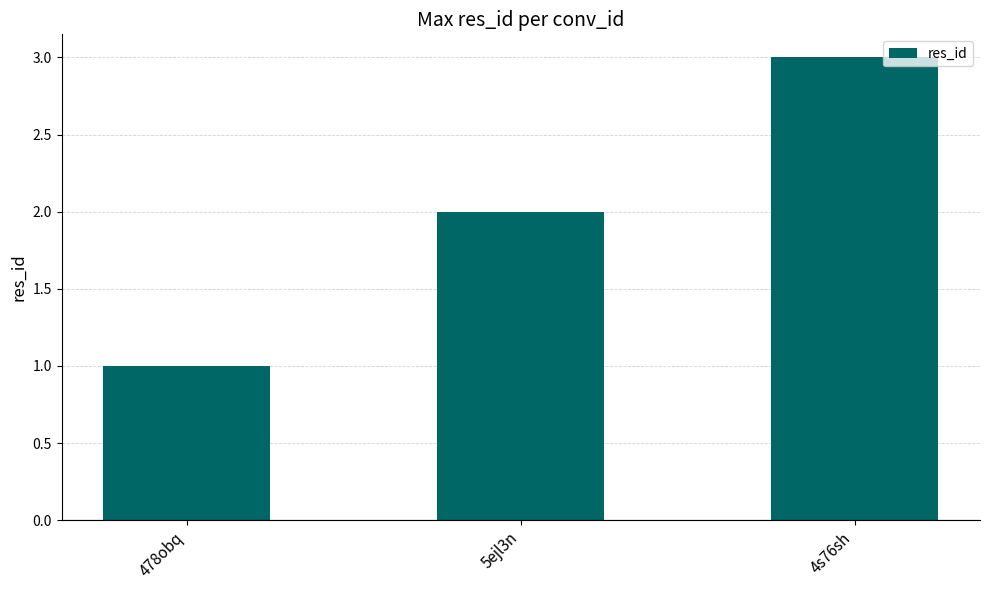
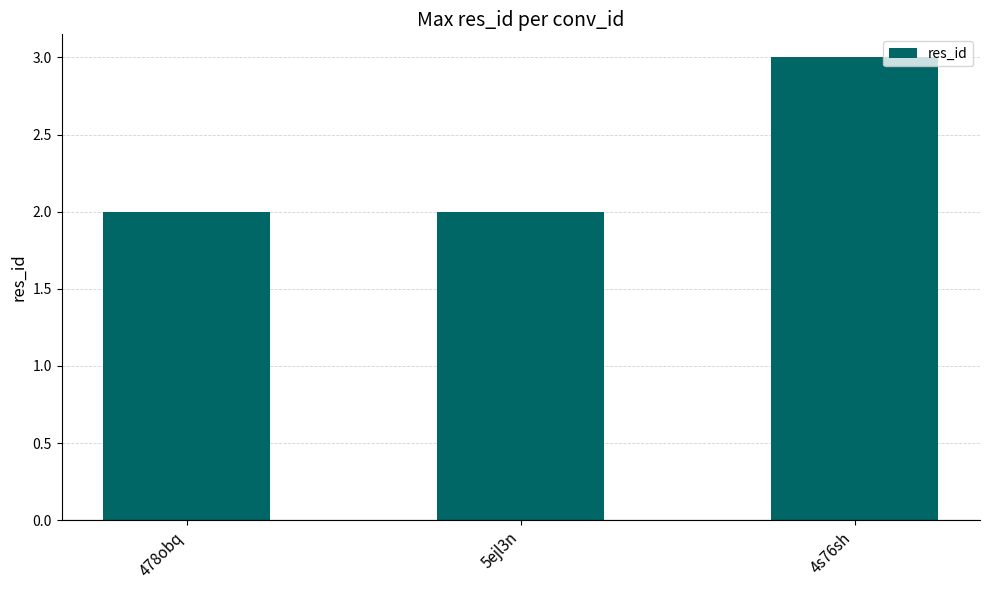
  {
-   "478obq": 1,
+   "478obq": 2,
    "5ejl3n": 2,
    "4s76sh": 3
  }
